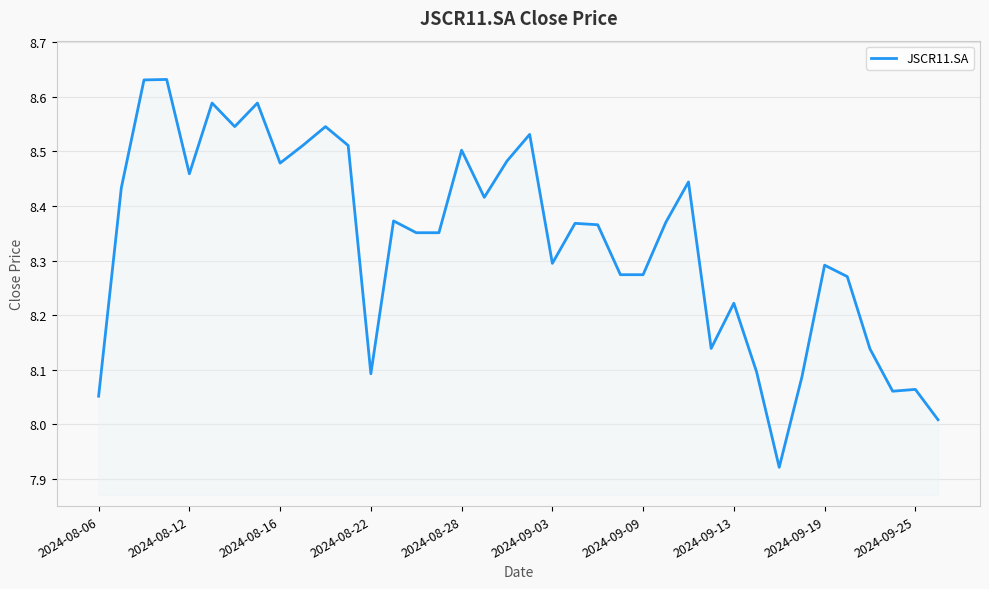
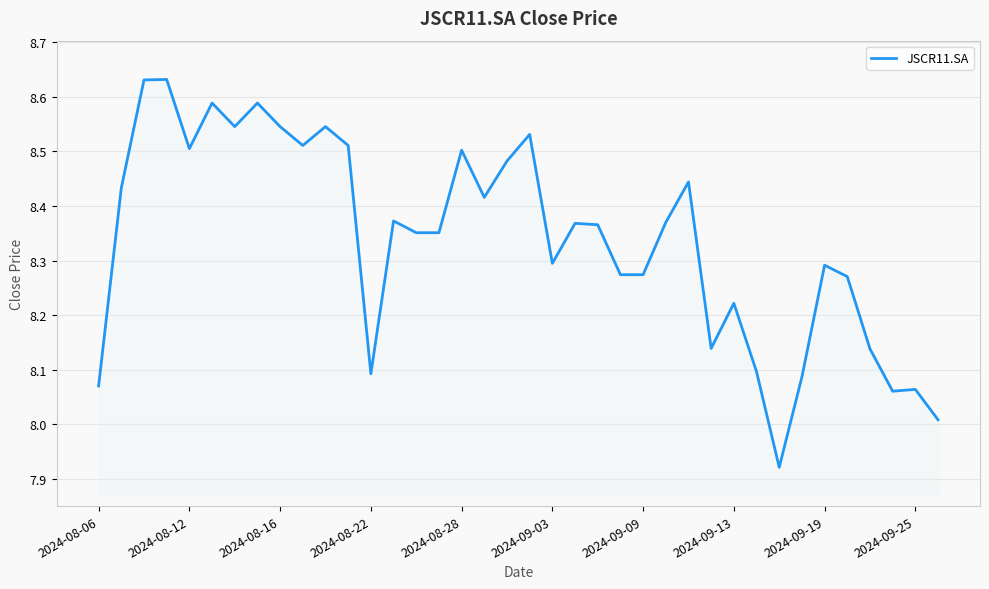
  {
-   "2024-08-06": 8.05,
-   "2024-08-12": 8.46,
-   "2024-08-16": 8.48,
+   "2024-08-06": 8.07,
+   "2024-08-12": 8.50,
+   "2024-08-16": 8.55,
    "2024-08-22": 8.09,
    "2024-08-28": 8.50,
    "2024-09-03": 8.29,
    "2024-09-09": 8.27,
    "2024-09-13": 8.22,
    "2024-09-19": 8.29,
    "2024-09-25": 8.06
  }
